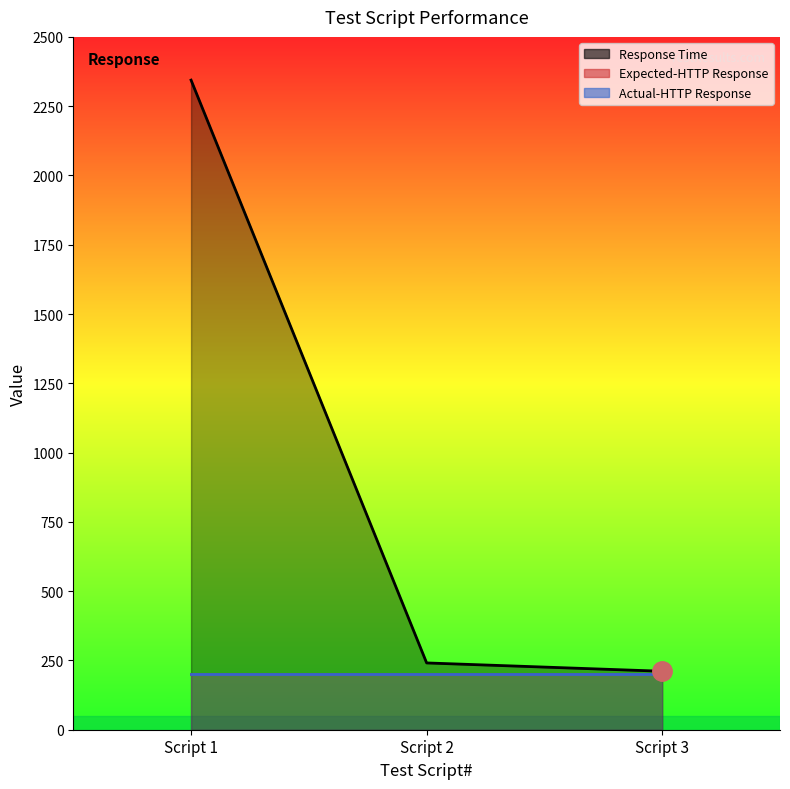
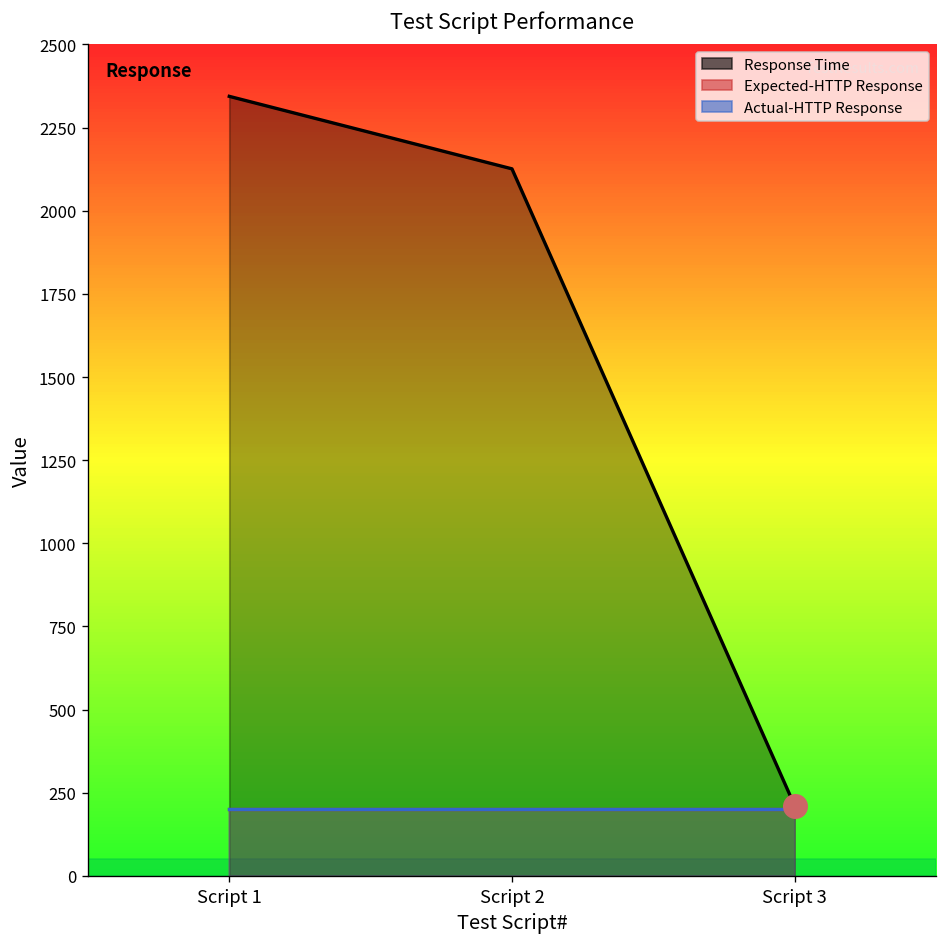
  {
    "Response Time": {
      "Script 1": 2340,
-     "Script 2": 240
+     "Script 2": 2130
    },
    "Actual-HTTP Response": {
      "Script 1": 200,
      "Script 2": 200,
      "Script 3": 200
    }
  }
